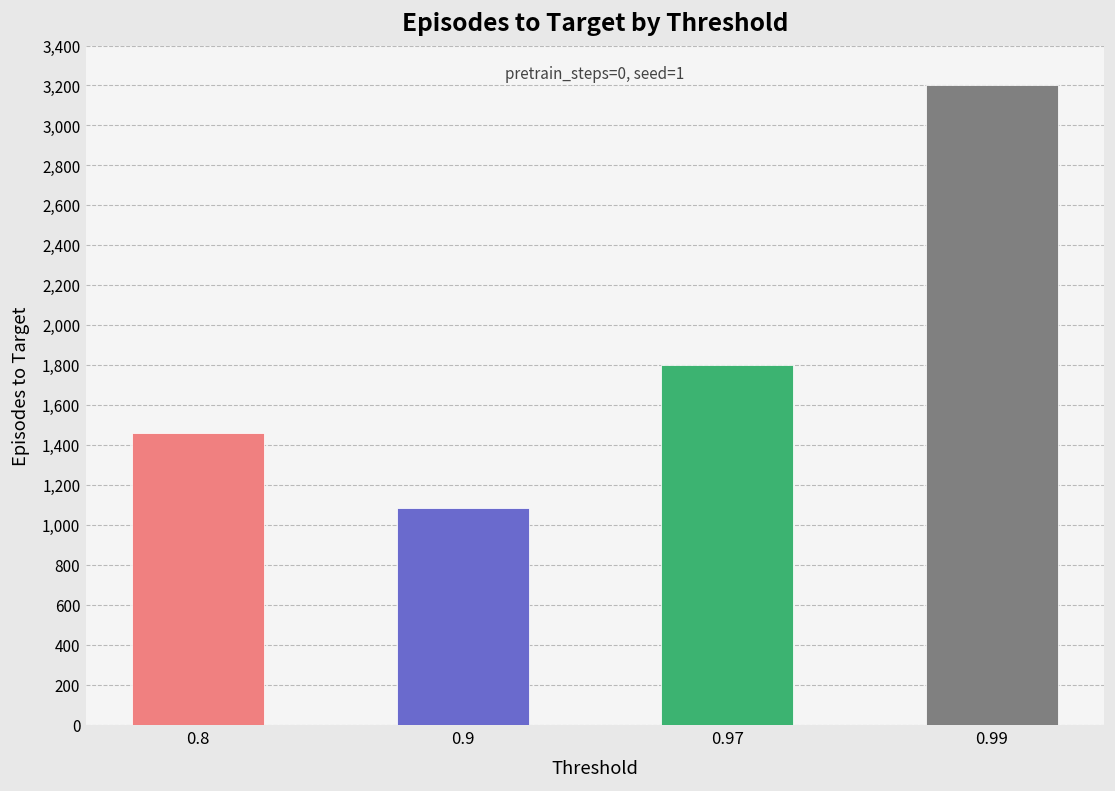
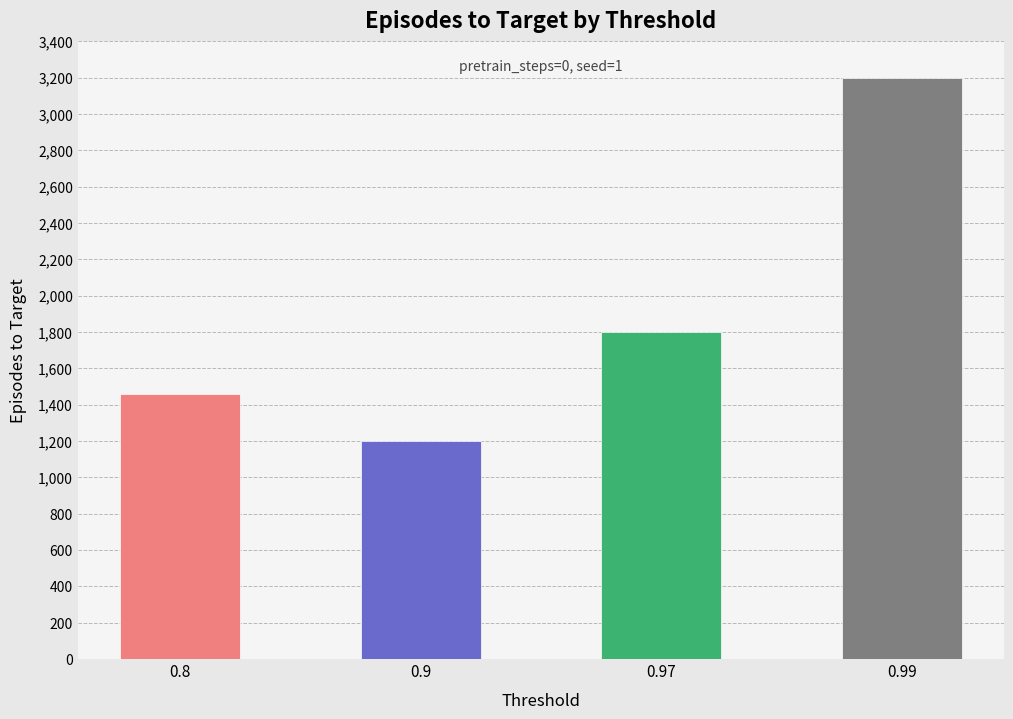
  {
    "0.8": "1,460",
-   "0.9": "1,090",
+   "0.9": "1,200",
    "0.97": "1,800",
    "0.99": "3,200"
  }
